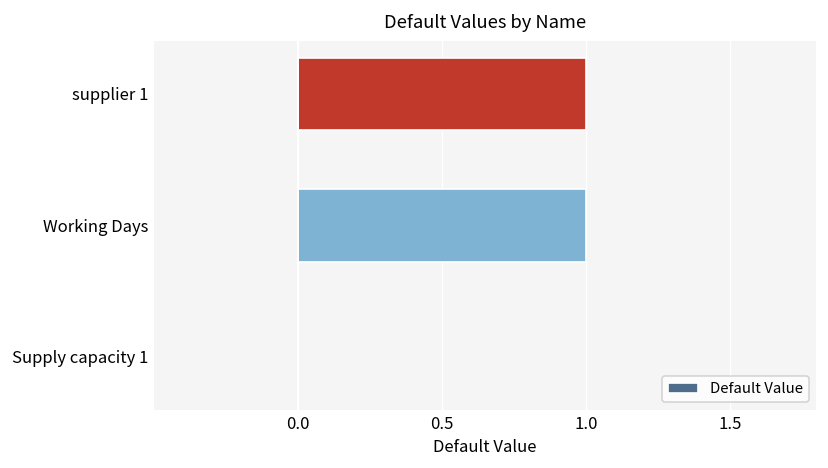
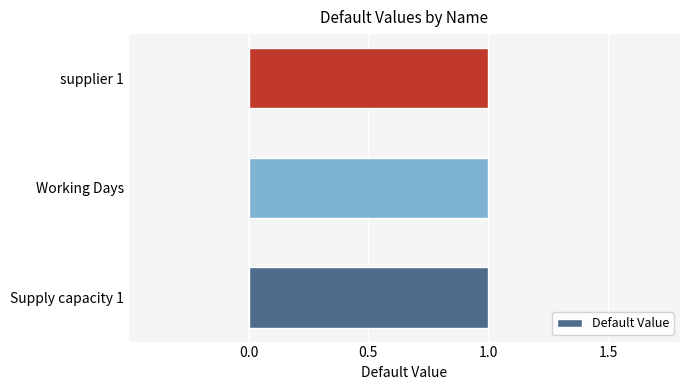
  {
    "supplier 1": 1,
    "Working Days": 1,
-   "Supply capacity 1": 0
+   "Supply capacity 1": 1
  }
